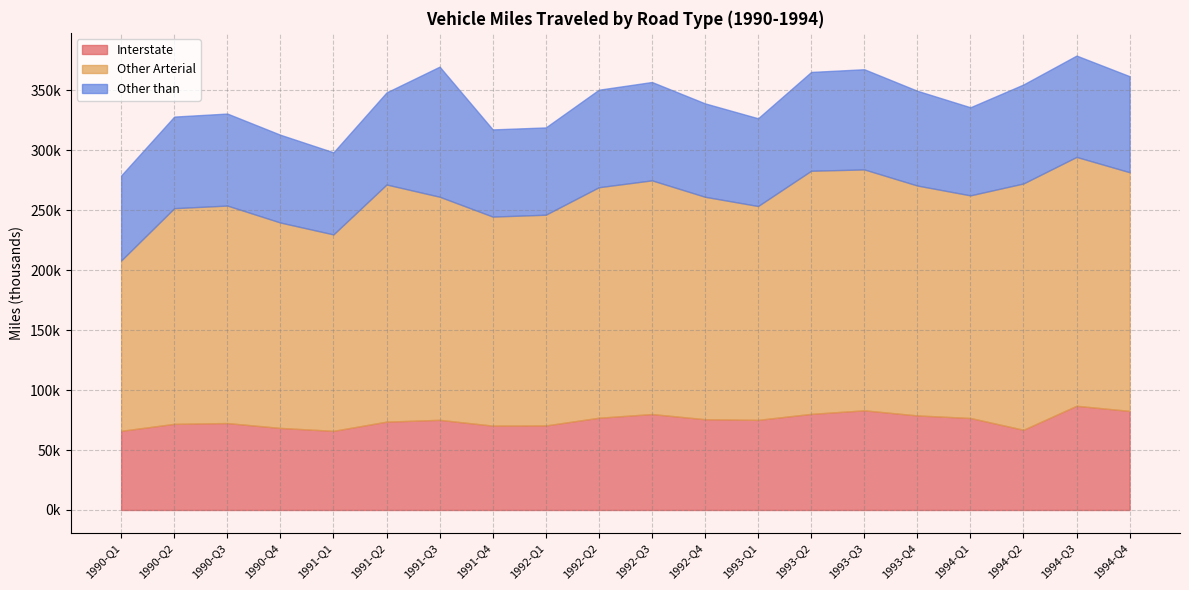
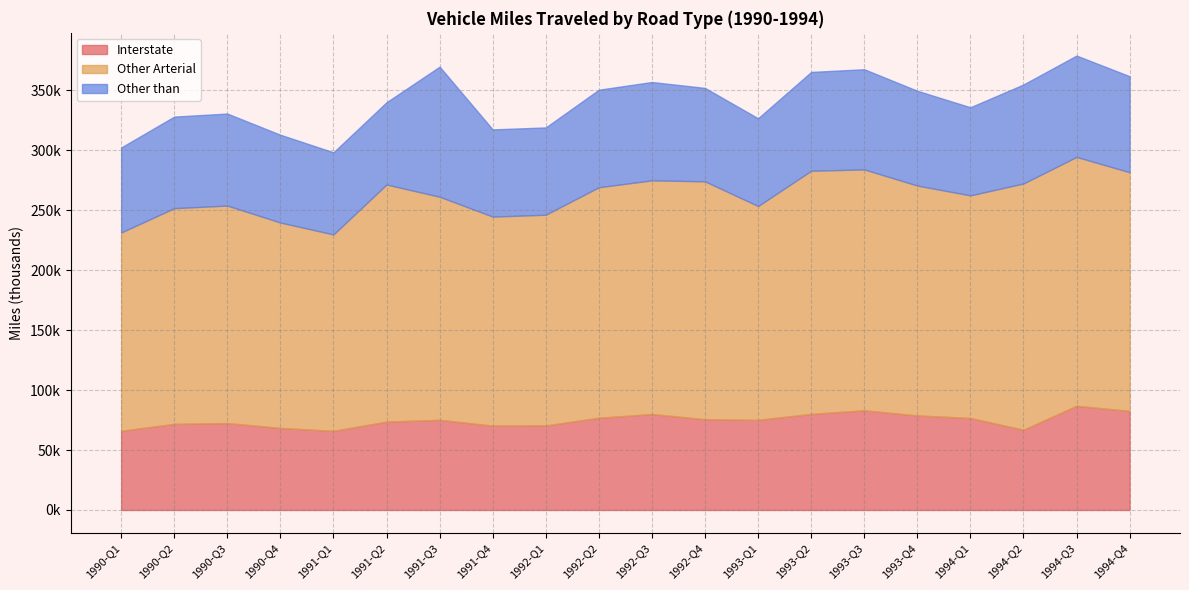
  {
    "Interstate": {
      "1990-Q1": 66000,
      "1990-Q2": 72000,
      "1990-Q3": 73000,
      "1990-Q4": 68000,
      "1991-Q1": 66000,
      "1991-Q2": 74000,
      "1991-Q3": 75000,
      "1991-Q4": 70000,
      "1992-Q1": 71000,
      "1992-Q2": 77000,
      "1992-Q3": 80000,
      "1992-Q4": 76000,
      "1993-Q1": 75000,
      "1993-Q2": 80000,
      "1993-Q3": 83000,
      "1993-Q4": 79000,
      "1994-Q1": 77000,
      "1994-Q2": 67000,
      "1994-Q3": 87000,
      "1994-Q4": 83000
    },
    "Other Arterial": {
-     "1990-Q1": 142000,
+     "1990-Q1": 165000,
      "1990-Q2": 180000,
      "1990-Q3": 181000,
      "1990-Q4": 171000,
      "1991-Q1": 164000,
      "1991-Q2": 198000,
      "1991-Q3": 186000,
      "1991-Q4": 174000,
      "1992-Q1": 176000,
      "1992-Q2": 192000,
      "1992-Q3": 195000,
-     "1992-Q4": 186000,
+     "1992-Q4": 198000,
      "1993-Q1": 178000,
      "1993-Q2": 203000,
      "1993-Q3": 201000,
      "1993-Q4": 192000,
      "1994-Q1": 186000,
      "1994-Q2": 205000,
      "1994-Q3": 208000,
      "1994-Q4": 199000
    },
    "Other than": {
      "1990-Q1": 71000,
      "1990-Q2": 76000,
      "1990-Q3": 77000,
      "1990-Q4": 73000,
      "1991-Q1": 69000,
-     "1991-Q2": 77000,
+     "1991-Q2": 69000,
      "1991-Q3": 109000,
      "1991-Q4": 73000,
      "1992-Q1": 73000,
      "1992-Q2": 81000,
      "1992-Q3": 82000,
      "1992-Q4": 78000,
      "1993-Q1": 73000,
      "1993-Q2": 82000,
      "1993-Q3": 84000,
      "1993-Q4": 79000,
      "1994-Q1": 74000,
      "1994-Q2": 83000,
      "1994-Q3": 85000,
      "1994-Q4": 80000
    }
  }
